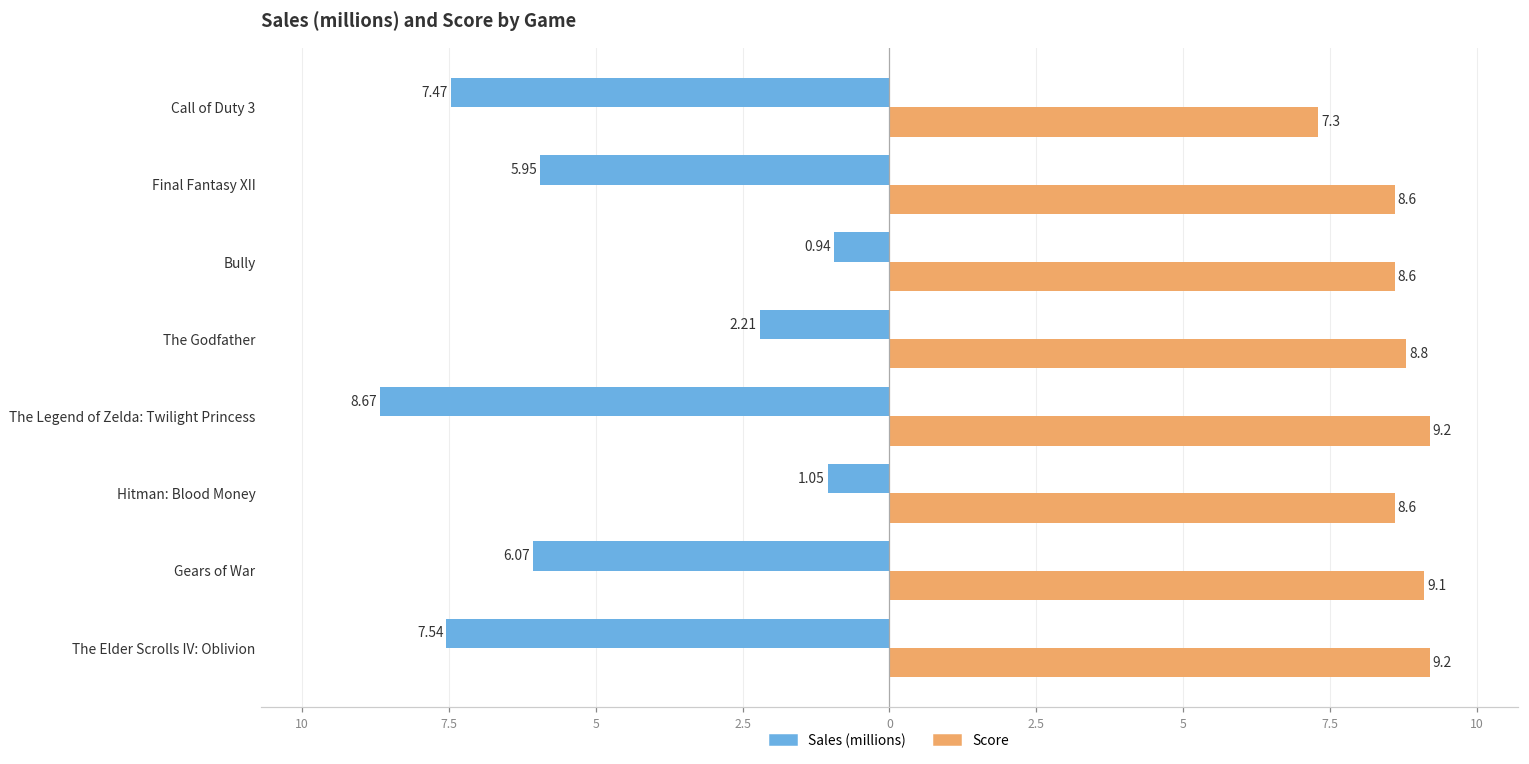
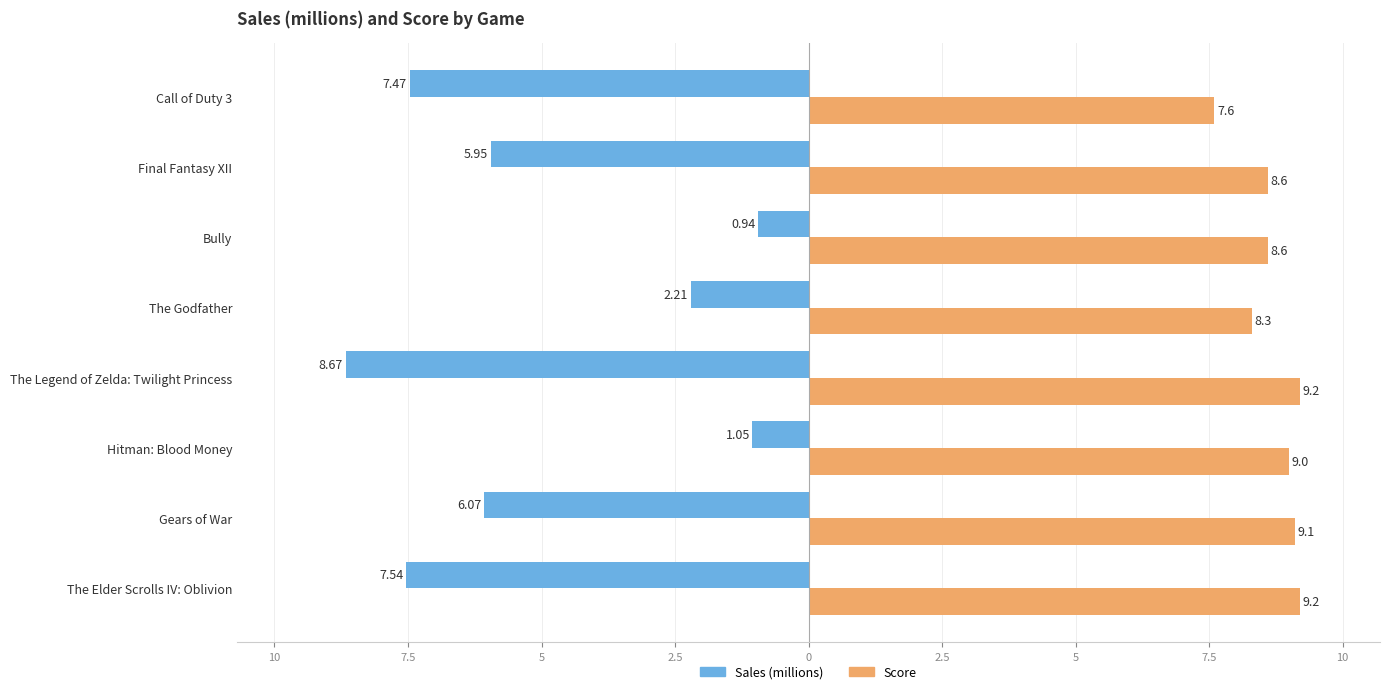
  {
    "Score": {
-     "Call of Duty 3": 7.3,
+     "Call of Duty 3": 7.6,
      "Final Fantasy XII": 8.6,
      "Bully": 8.6,
-     "The Godfather": 8.8,
+     "The Godfather": 8.3,
      "The Legend of Zelda: Twilight Princess": 9.2,
-     "Hitman: Blood Money": 8.6,
+     "Hitman: Blood Money": 9.0,
      "Gears of War": 9.1,
      "The Elder Scrolls IV: Oblivion": 9.2
    }
  }
